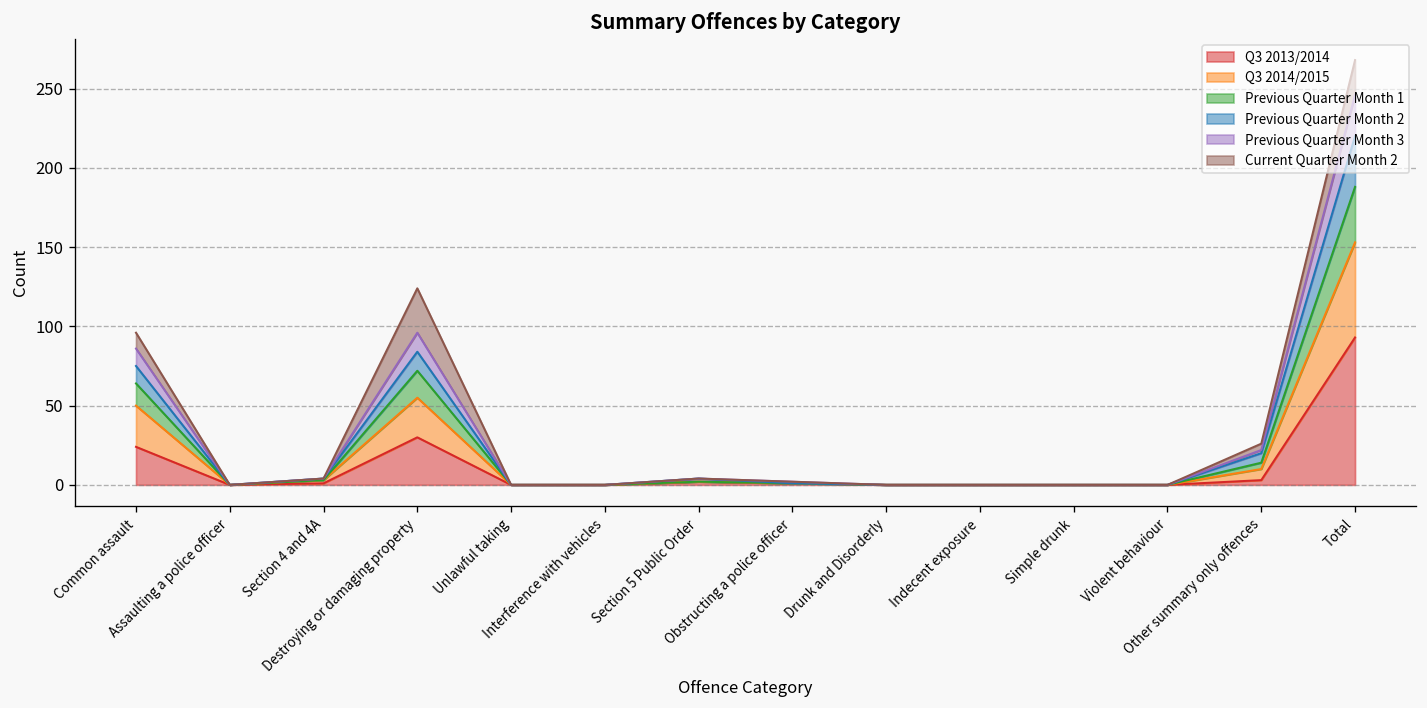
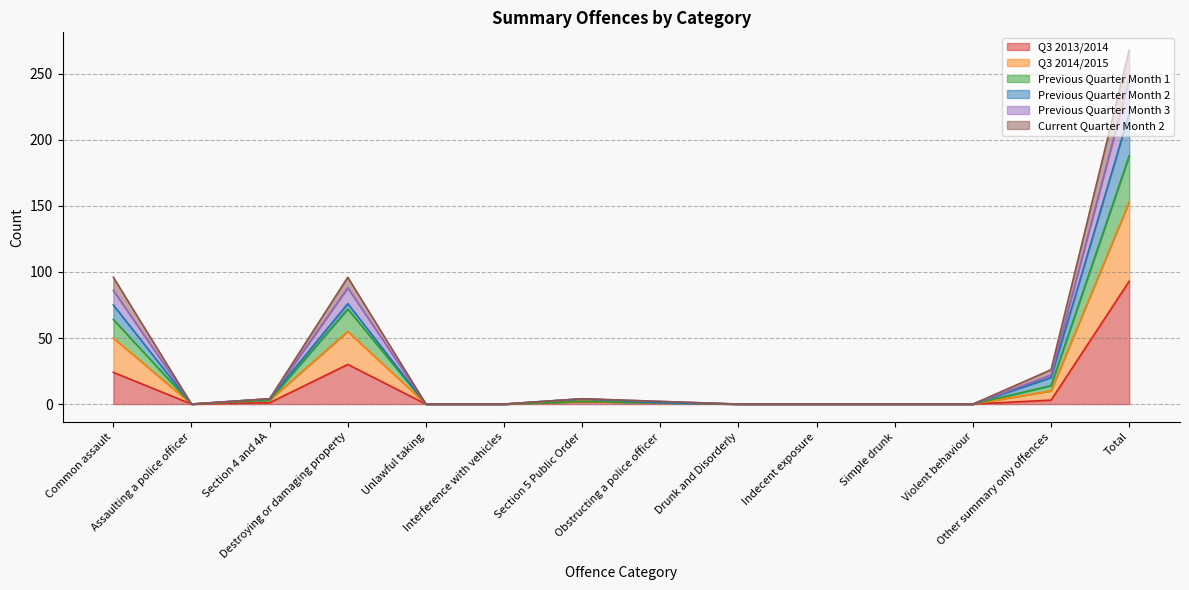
  {
    "Q3 2013/2014": {
      "Common assault": 24,
      "Section 4 and 4A": 1,
      "Destroying or damaging property": 30,
      "Other summary only offences": 3,
      "Total": 93
    },
    "Q3 2014/2015": {
      "Common assault": 26,
      "Destroying or damaging property": 25,
      "Other summary only offences": 7,
      "Total": 60
    },
    "Previous Quarter Month 1": {
      "Common assault": 14,
      "Destroying or damaging property": 17,
      "Other summary only offences": 4,
      "Total": 35
    },
    "Previous Quarter Month 2": {
      "Common assault": 11,
-     "Destroying or damaging property": 12,
+     "Destroying or damaging property": 4,
      "Other summary only offences": 6
    },
    "Previous Quarter Month 3": {
      "Common assault": 11,
      "Destroying or damaging property": 12,
      "Other summary only offences": 2
    },
    "Current Quarter Month 2": {
      "Common assault": 10,
-     "Destroying or damaging property": 28,
+     "Destroying or damaging property": 8,
      "Other summary only offences": 4
    }
  }
